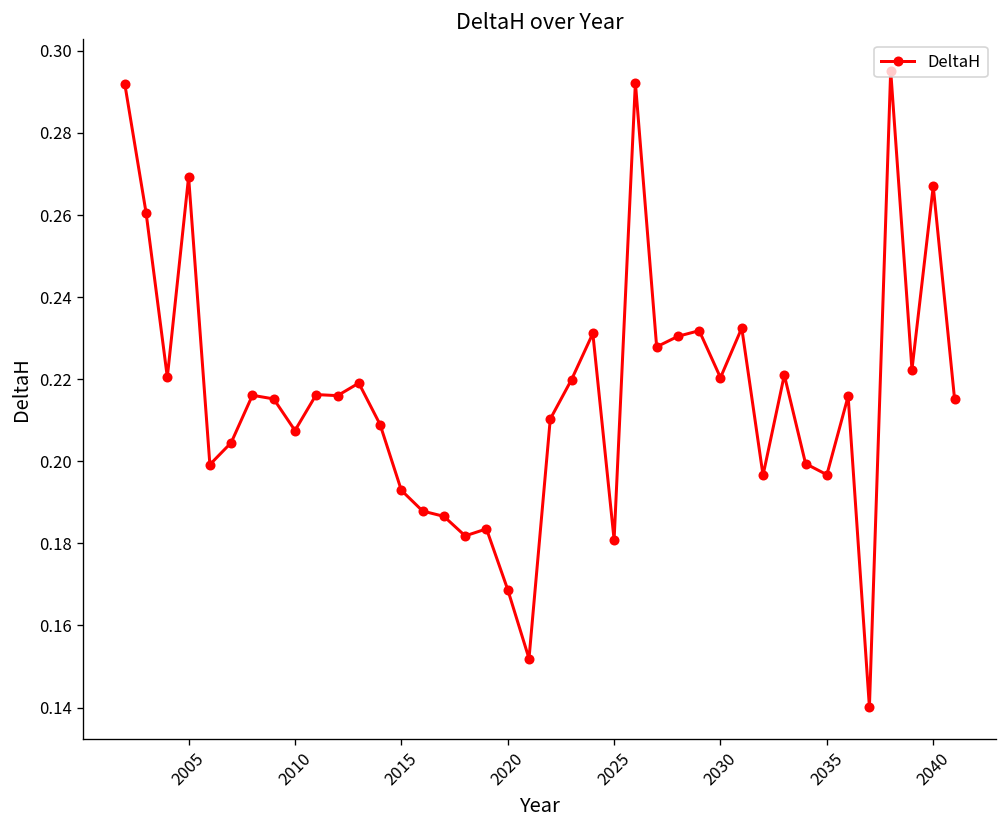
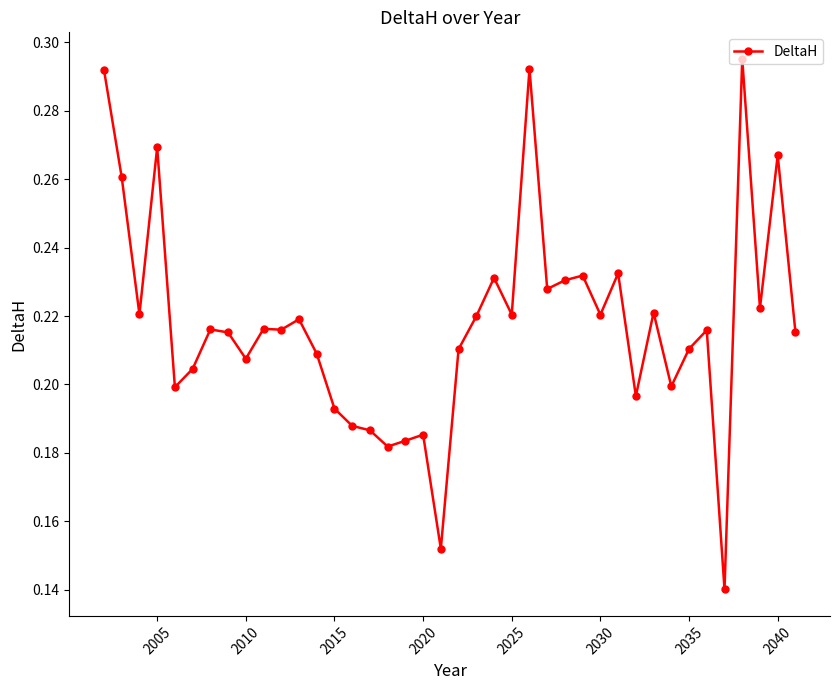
  {
    "2005": 0.269,
    "2010": 0.208,
    "2015": 0.193,
-   "2020": 0.169,
-   "2025": 0.181,
+   "2020": 0.185,
+   "2025": 0.220,
    "2030": 0.220,
-   "2035": 0.197,
+   "2035": 0.210,
    "2040": 0.267
  }
